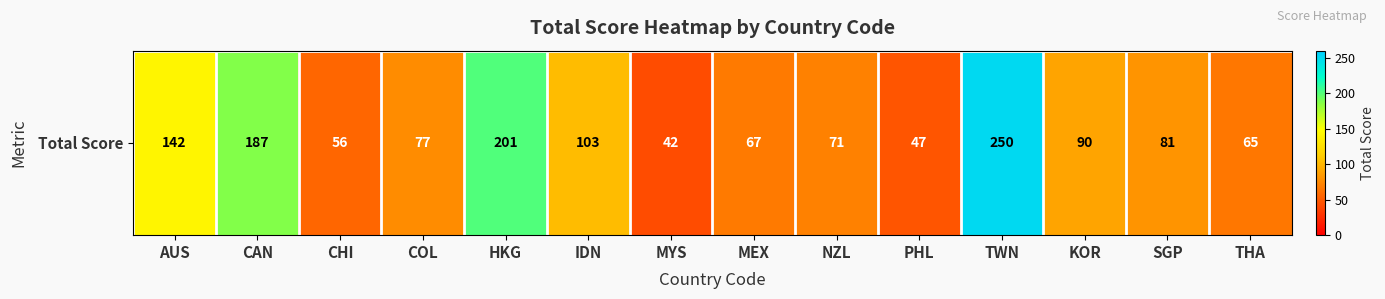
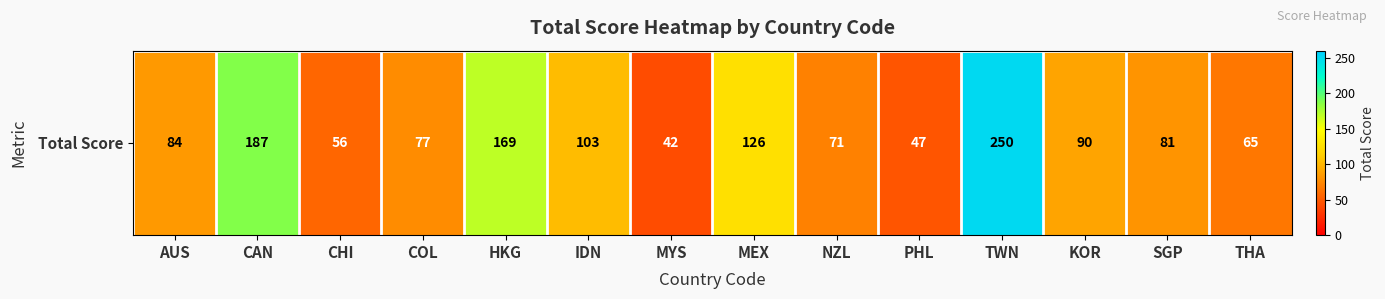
  {
    "Total Score": {
-     "AUS": 142,
+     "AUS": 84,
      "CAN": 187,
      "CHI": 56,
      "COL": 77,
-     "HKG": 201,
+     "HKG": 169,
      "IDN": 103,
      "MYS": 42,
-     "MEX": 67,
+     "MEX": 126,
      "NZL": 71,
      "PHL": 47,
      "TWN": 250,
      "KOR": 90,
      "SGP": 81,
      "THA": 65
    }
  }
